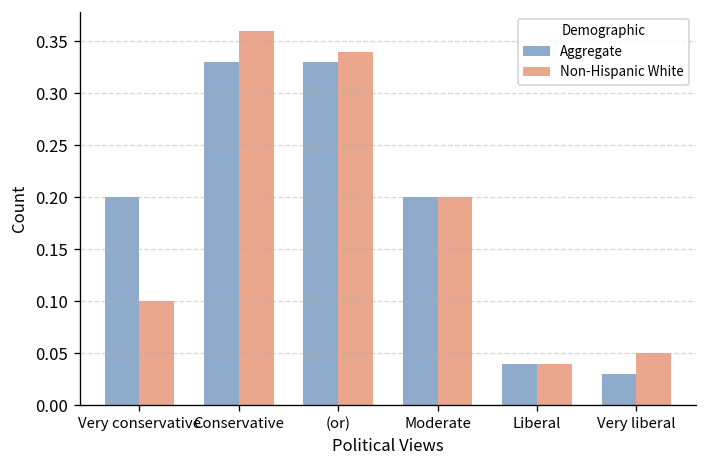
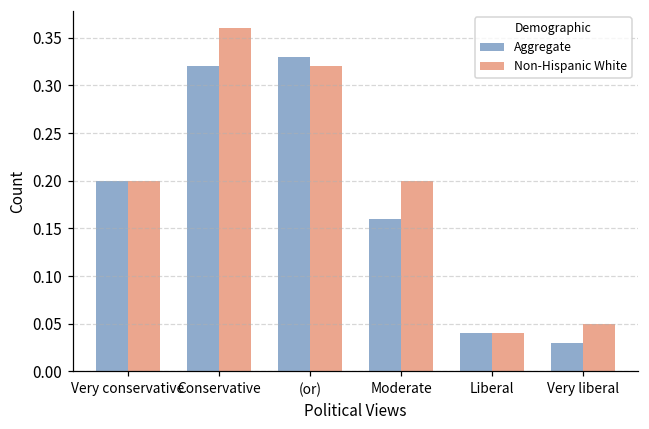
  {
    "Aggregate": {
      "Very conservative": 0.20,
-     "Conservative": 0.33,
+     "Conservative": 0.32,
      "(or)": 0.33,
-     "Moderate": 0.20,
+     "Moderate": 0.16,
      "Liberal": 0.04,
      "Very liberal": 0.03
    },
    "Non-Hispanic White": {
-     "Very conservative": 0.1,
+     "Very conservative": 0.2,
      "Conservative": 0.36,
-     "(or)": 0.34,
+     "(or)": 0.32,
      "Moderate": 0.20,
      "Liberal": 0.04,
      "Very liberal": 0.05
    }
  }
